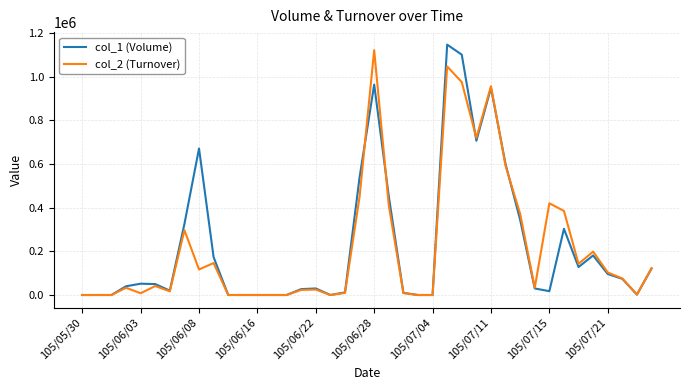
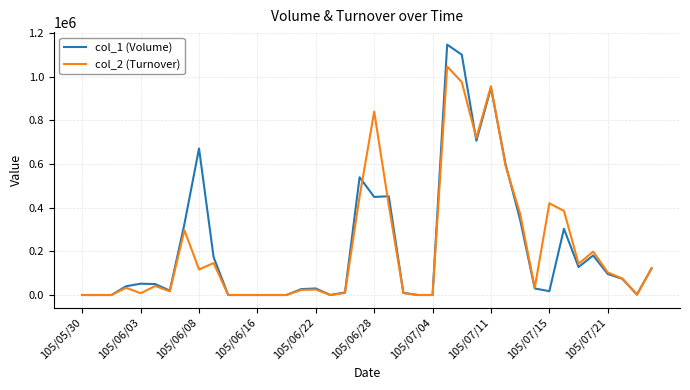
  {
    "col_1 (Volume)": {
      "105/06/03": 50000,
      "105/06/08": 670000,
-     "105/06/28": 960000,
+     "105/06/28": 450000,
      "105/07/15": 20000
    },
    "col_2 (Turnover)": {
      "105/06/03": 10000,
      "105/06/08": 120000,
-     "105/06/28": 1120000,
+     "105/06/28": 840000,
      "105/07/15": 420000
    }
  }
